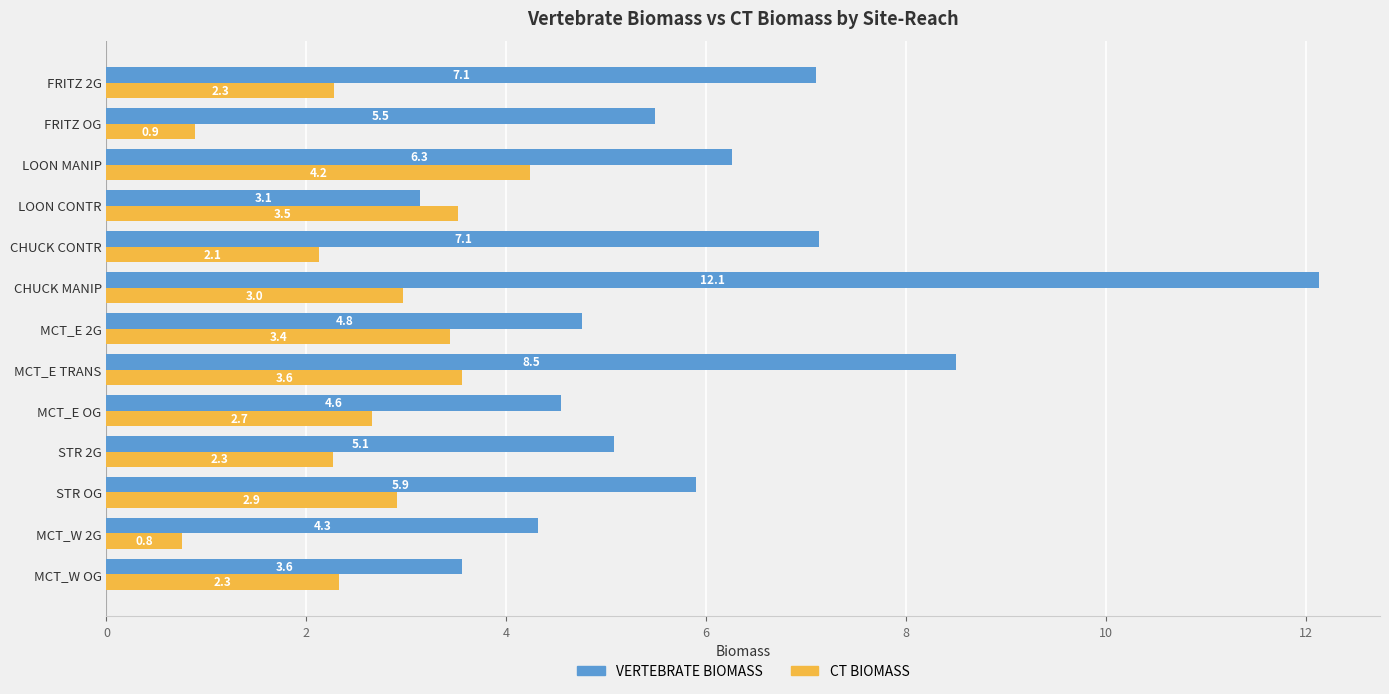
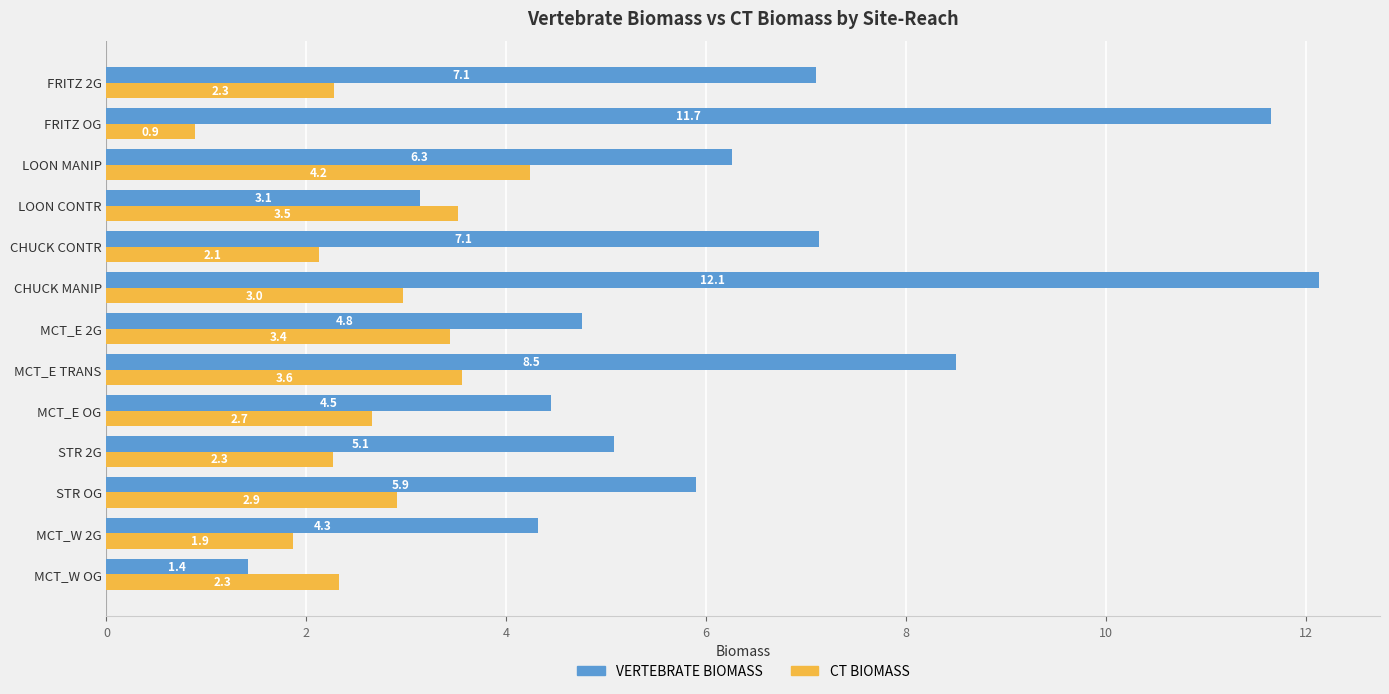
  {
    "VERTEBRATE BIOMASS": {
      "FRITZ 2G": 7.1,
-     "FRITZ OG": 5.5,
+     "FRITZ OG": 11.7,
      "LOON MANIP": 6.3,
      "LOON CONTR": 3.1,
      "CHUCK CONTR": 7.1,
      "CHUCK MANIP": 12.1,
      "MCT_E 2G": 4.8,
      "MCT_E TRANS": 8.5,
-     "MCT_E OG": 4.6,
+     "MCT_E OG": 4.5,
      "STR 2G": 5.1,
      "STR OG": 5.9,
      "MCT_W 2G": 4.3,
-     "MCT_W OG": 3.6
+     "MCT_W OG": 1.4
    },
    "CT BIOMASS": {
      "FRITZ 2G": 2.3,
      "FRITZ OG": 0.9,
      "LOON MANIP": 4.2,
      "LOON CONTR": 3.5,
      "CHUCK CONTR": 2.1,
      "CHUCK MANIP": 3.0,
      "MCT_E 2G": 3.4,
      "MCT_E TRANS": 3.6,
      "MCT_E OG": 2.7,
      "STR 2G": 2.3,
      "STR OG": 2.9,
-     "MCT_W 2G": 0.8,
+     "MCT_W 2G": 1.9,
      "MCT_W OG": 2.3
    }
  }
